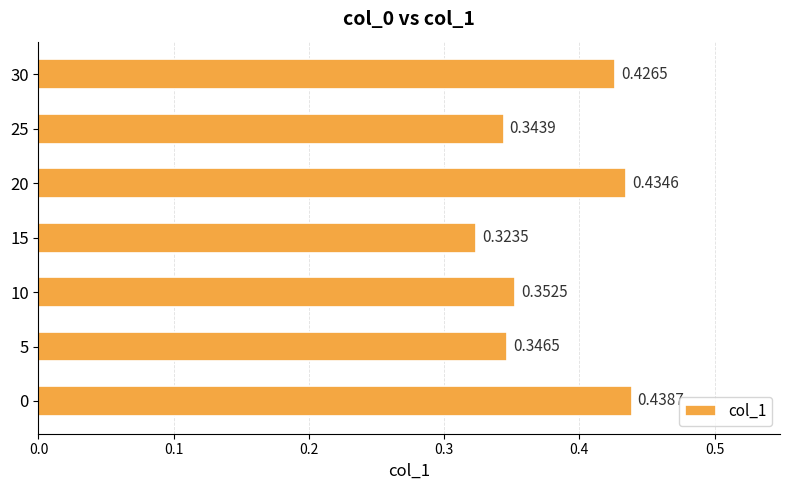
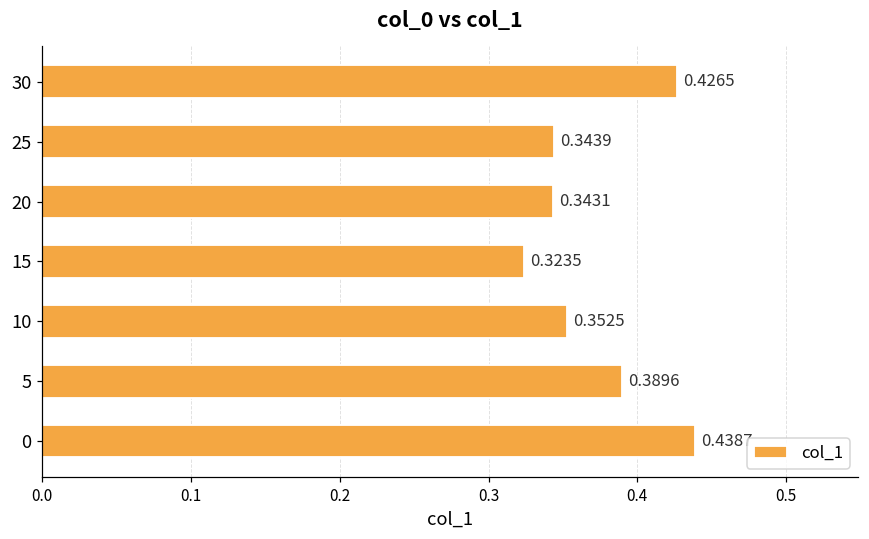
  {
    "30": 0.4265,
    "25": 0.3439,
-   "20": 0.4346,
+   "20": 0.3431,
    "15": 0.3235,
    "10": 0.3525,
-   "5": 0.3465
+   "5": 0.3896
  }
